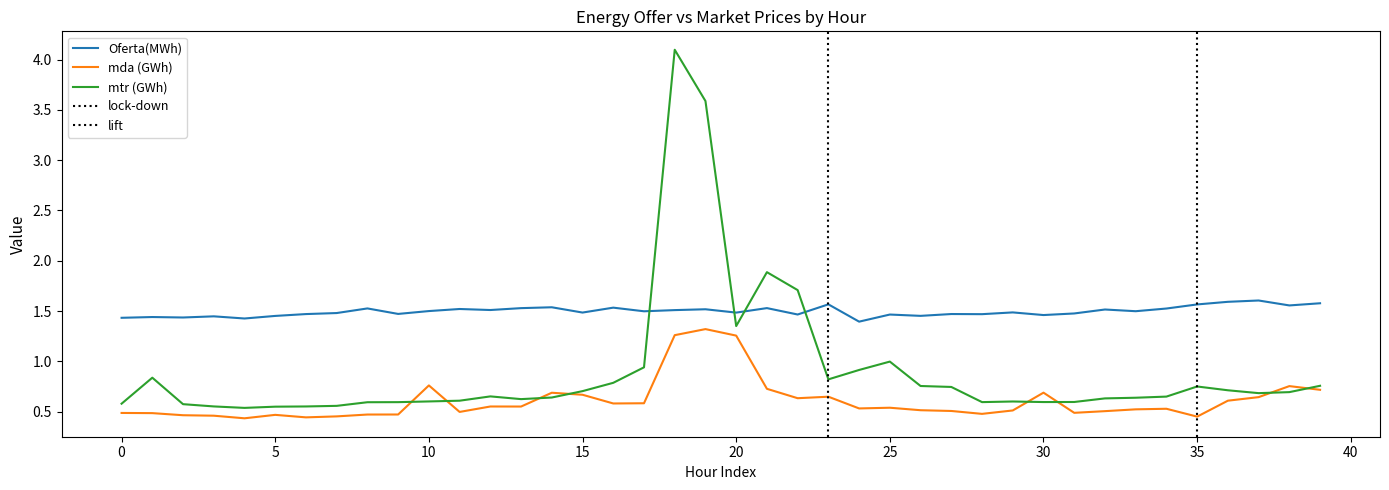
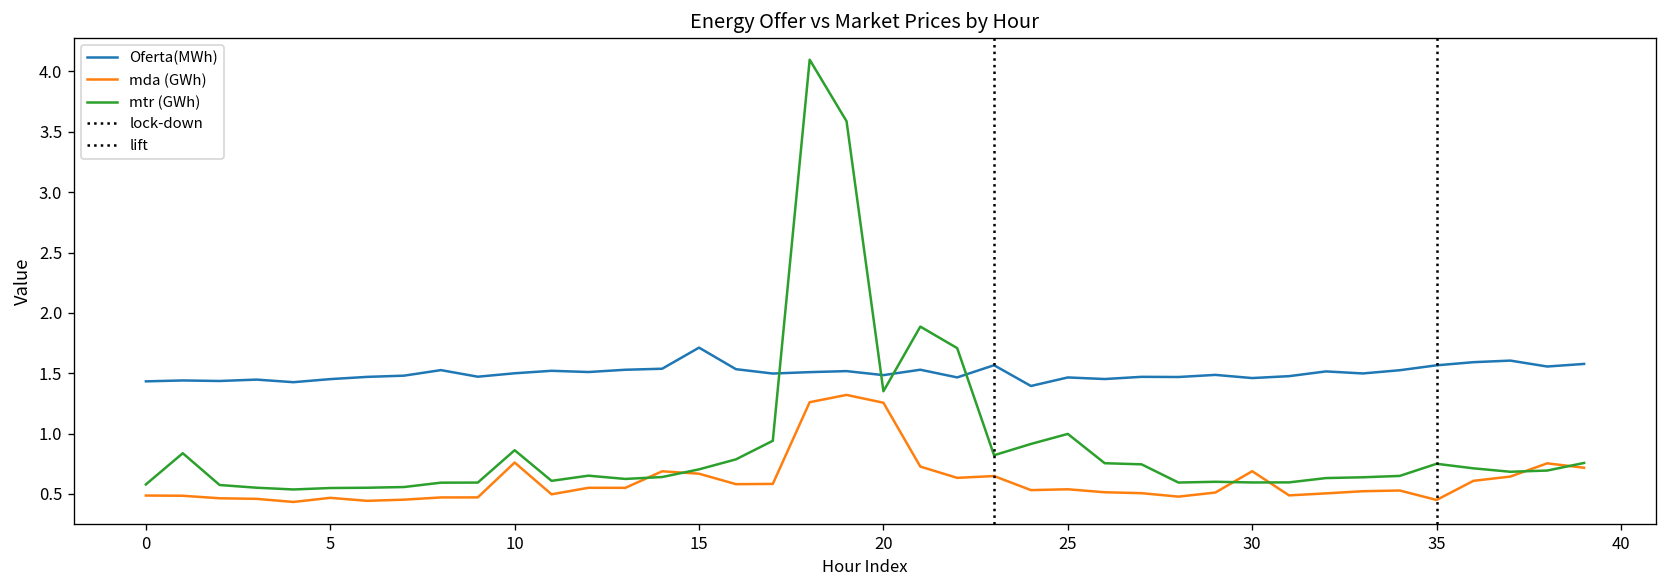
  {
    "Oferta(MWh)": {
      "0": 1.43,
      "5": 1.45,
      "10": 1.50,
-     "15": 1.49,
+     "15": 1.71,
      "20": 1.48,
      "25": 1.47,
      "30": 1.46,
      "35": 1.57
    },
    "mda (GWh)": {
      "0": 0.49,
      "5": 0.47,
      "10": 0.76,
      "15": 0.67,
      "20": 1.26,
      "25": 0.54,
      "30": 0.69,
      "35": 0.45
    },
    "mtr (GWh)": {
      "0": 0.58,
      "5": 0.55,
-     "10": 0.60,
+     "10": 0.86,
      "15": 0.70,
      "20": 1.35,
      "25": 1.00,
      "30": 0.60,
      "35": 0.75
    }
  }
